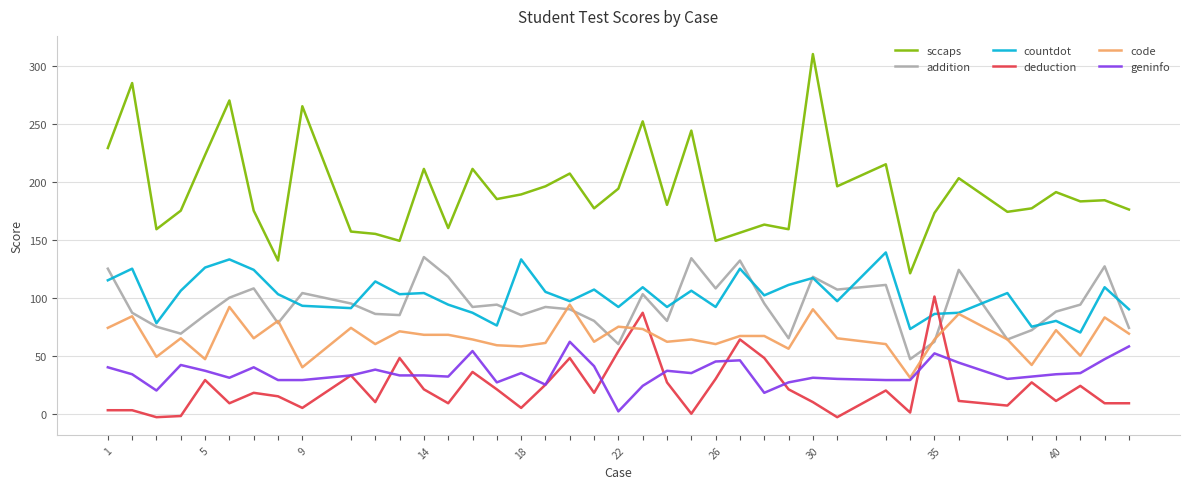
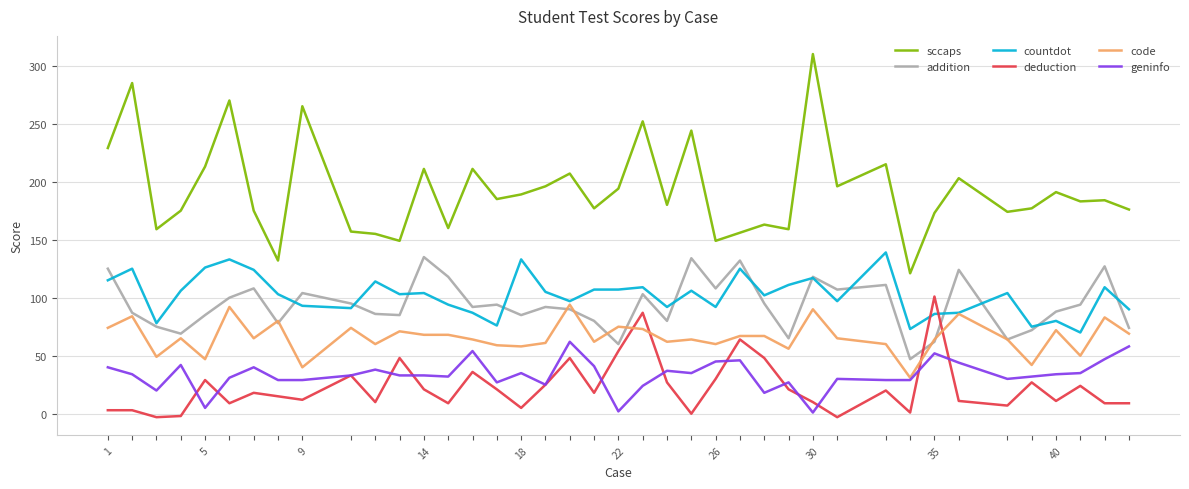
  {
    "sccaps": {
      "1": 229,
-     "5": 223,
+     "5": 213,
      "9": 265,
      "14": 211,
      "18": 189,
      "22": 194,
      "26": 149,
      "30": 310,
      "35": 173,
      "40": 191
    },
    "addition": {
      "1": 125,
      "5": 85,
      "9": 104,
      "14": 135,
      "18": 85,
      "22": 60,
      "26": 108,
      "40": 88
    },
    "countdot": {
      "1": 115,
      "5": 126,
      "9": 93,
      "14": 104,
      "18": 133,
-     "22": 92,
+     "22": 107,
      "26": 92,
      "35": 86,
      "40": 80
    },
    "deduction": {
      "1": 3,
      "5": 29,
-     "9": 5,
+     "9": 12,
      "14": 21,
      "18": 5,
      "22": 54,
      "26": 30,
      "30": 10,
      "35": 101,
      "40": 11
    },
    "code": {
      "1": 74,
      "5": 47,
      "9": 40,
      "14": 68,
      "18": 58,
      "22": 75,
      "26": 60,
      "30": 90,
      "40": 72
    },
    "geninfo": {
      "1": 40,
-     "5": 37,
+     "5": 5,
      "9": 29,
      "14": 33,
      "18": 35,
      "22": 2,
      "26": 45,
-     "30": 31,
+     "30": 1,
      "35": 52,
      "40": 34
    }
  }
